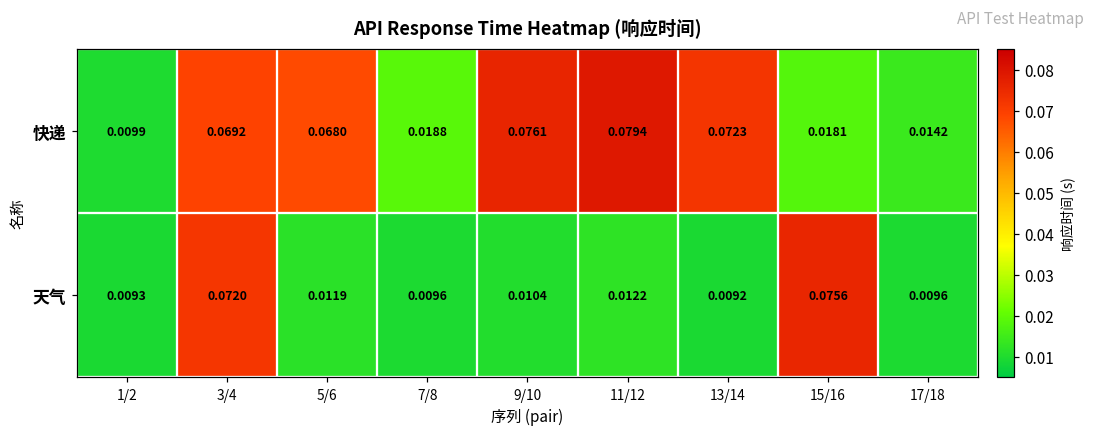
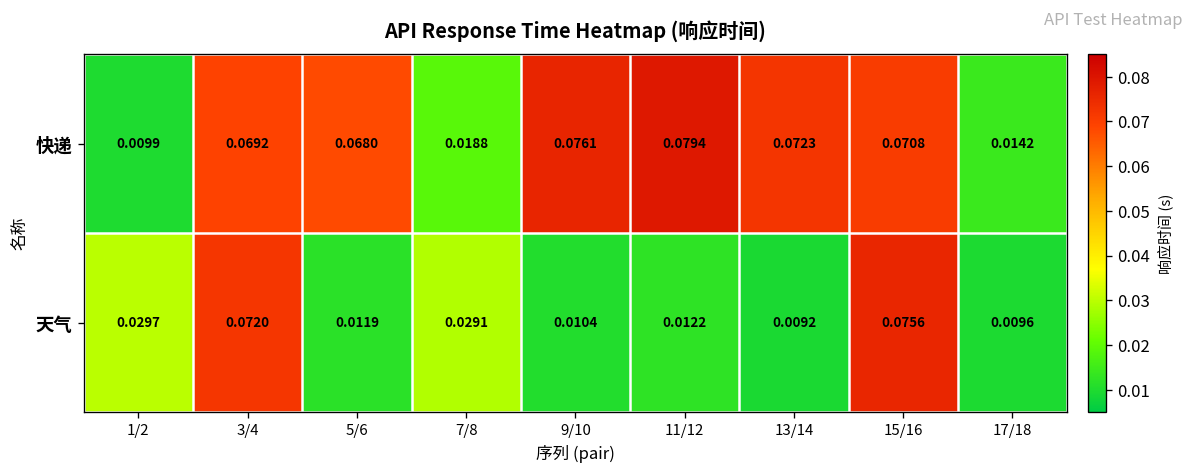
  {
    "快递": {
      "1/2": 0.0099,
      "3/4": 0.0692,
      "5/6": 0.0680,
      "7/8": 0.0188,
      "9/10": 0.0761,
      "11/12": 0.0794,
      "13/14": 0.0723,
-     "15/16": 0.0181,
+     "15/16": 0.0708,
      "17/18": 0.0142
    },
    "天气": {
-     "1/2": 0.0093,
+     "1/2": 0.0297,
      "3/4": 0.0720,
      "5/6": 0.0119,
-     "7/8": 0.0096,
+     "7/8": 0.0291,
      "9/10": 0.0104,
      "11/12": 0.0122,
      "13/14": 0.0092,
      "15/16": 0.0756,
      "17/18": 0.0096
    }
  }
